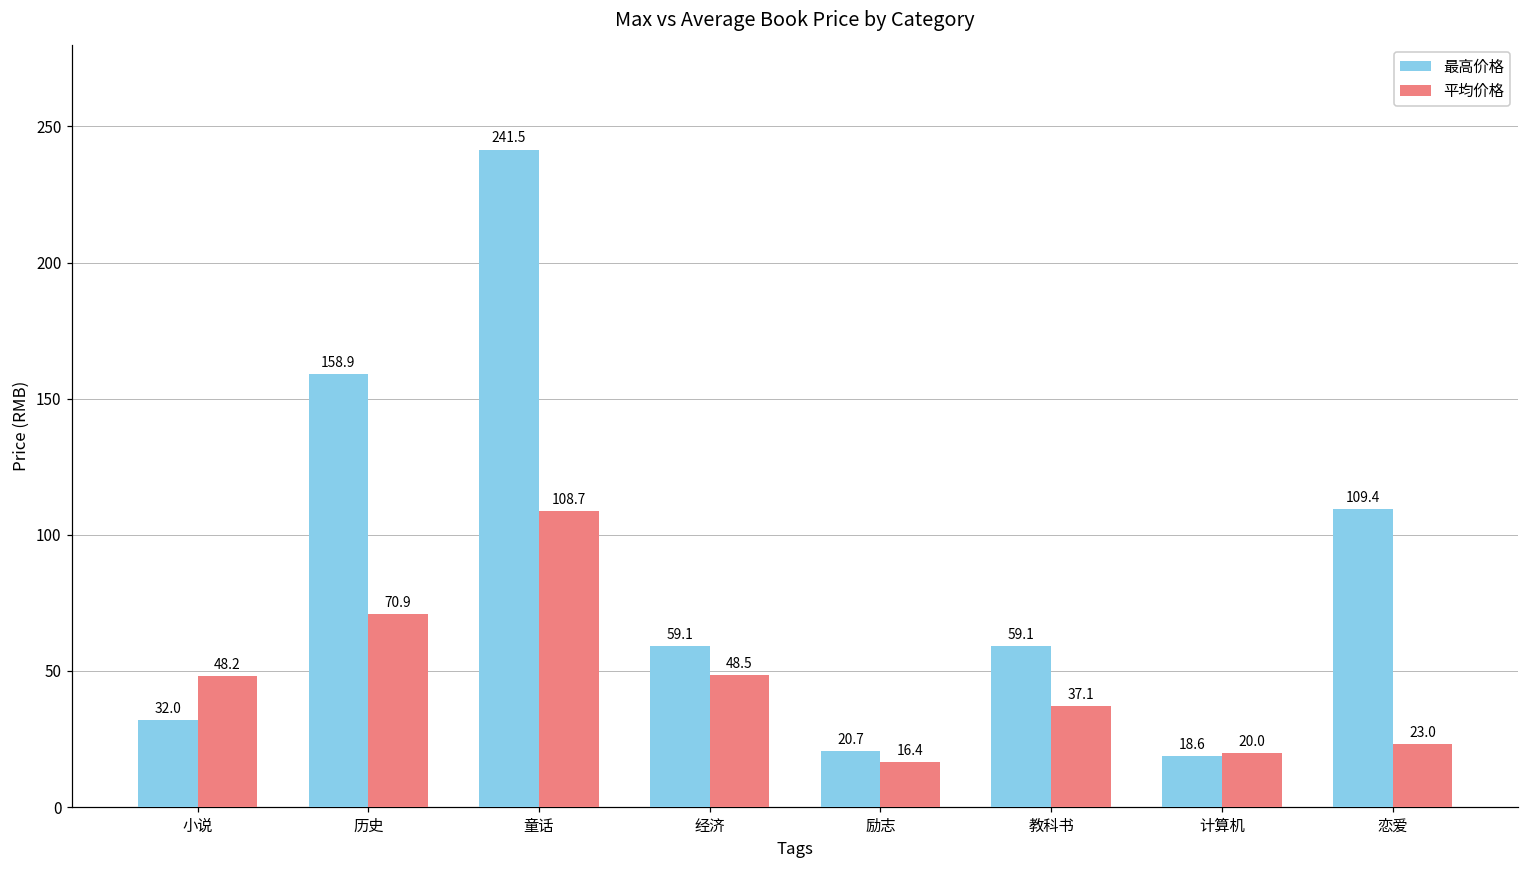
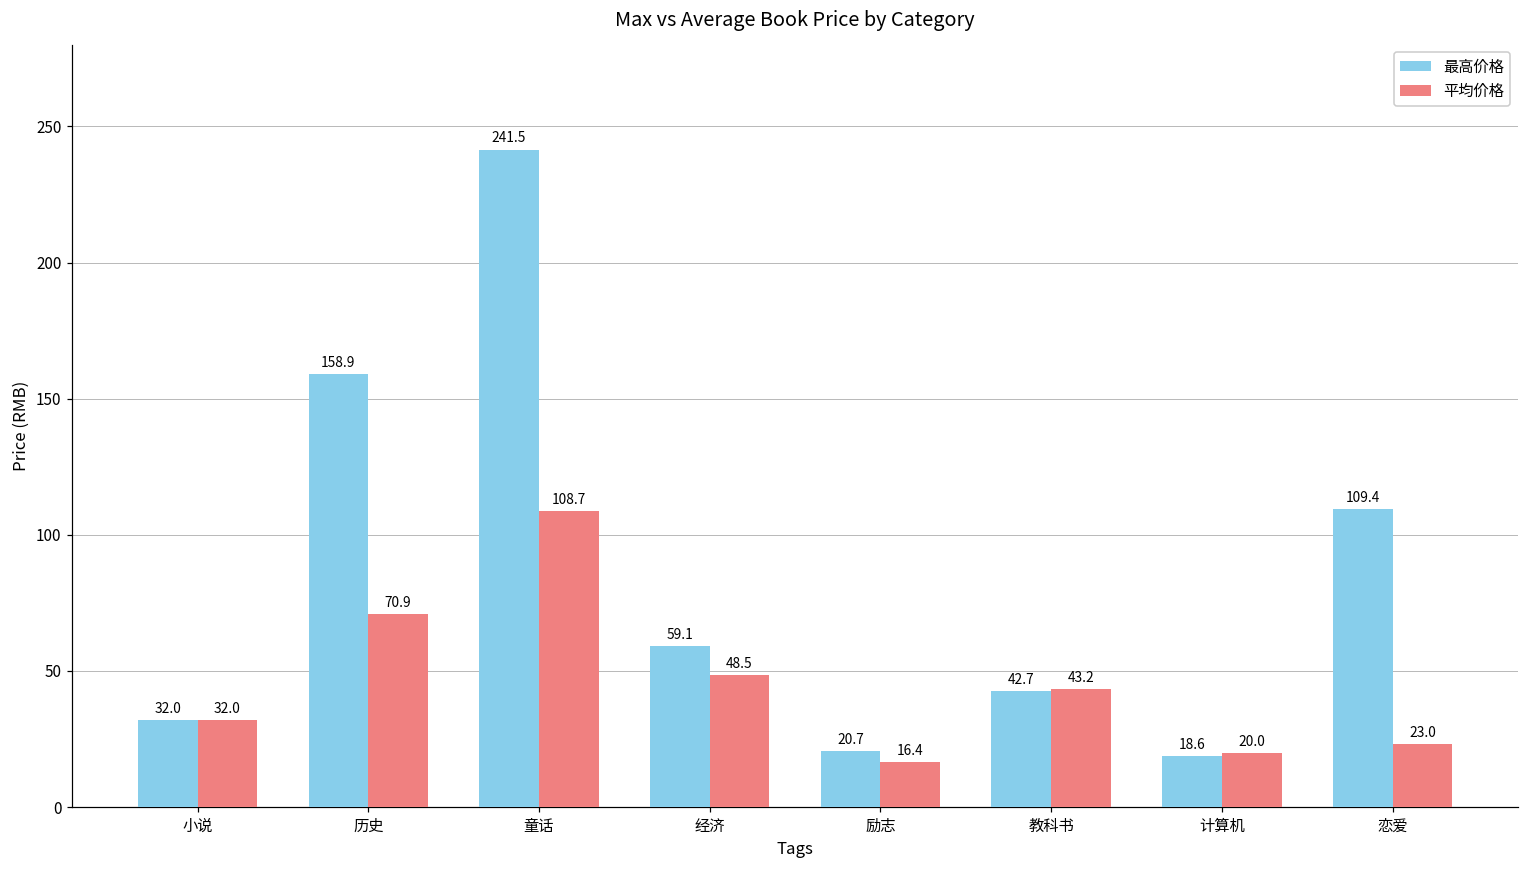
  {
    "最高价格": {
      "小说": 32.0,
      "历史": 158.9,
      "童话": 241.5,
      "经济": 59.1,
      "励志": 20.7,
-     "教科书": 59.1,
+     "教科书": 42.7,
      "计算机": 18.6,
      "恋爱": 109.4
    },
    "平均价格": {
-     "小说": 48.2,
+     "小说": 32.0,
      "历史": 70.9,
      "童话": 108.7,
      "经济": 48.5,
      "励志": 16.4,
-     "教科书": 37.1,
+     "教科书": 43.2,
      "计算机": 20.0,
      "恋爱": 23.0
    }
  }
